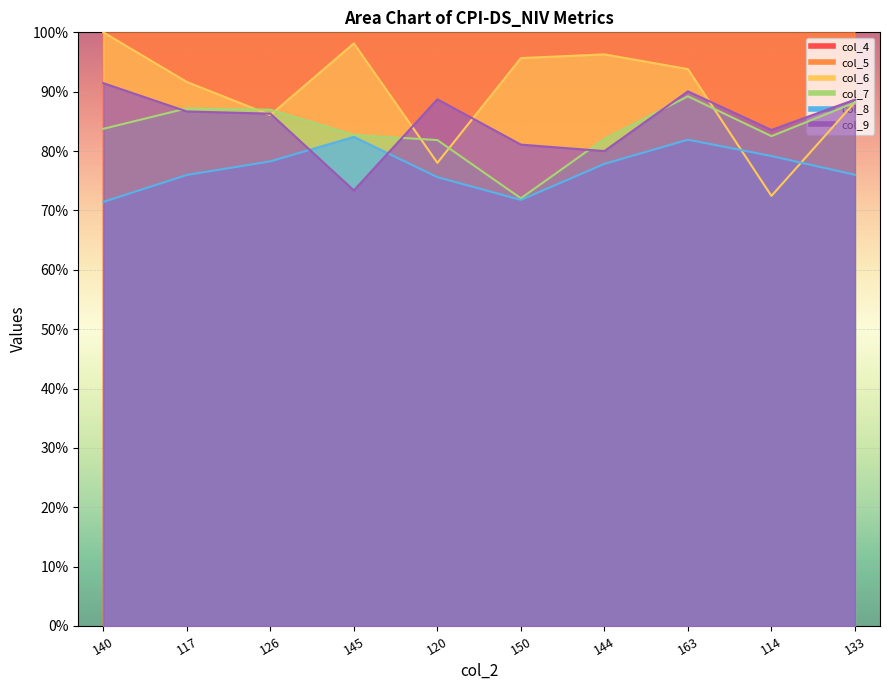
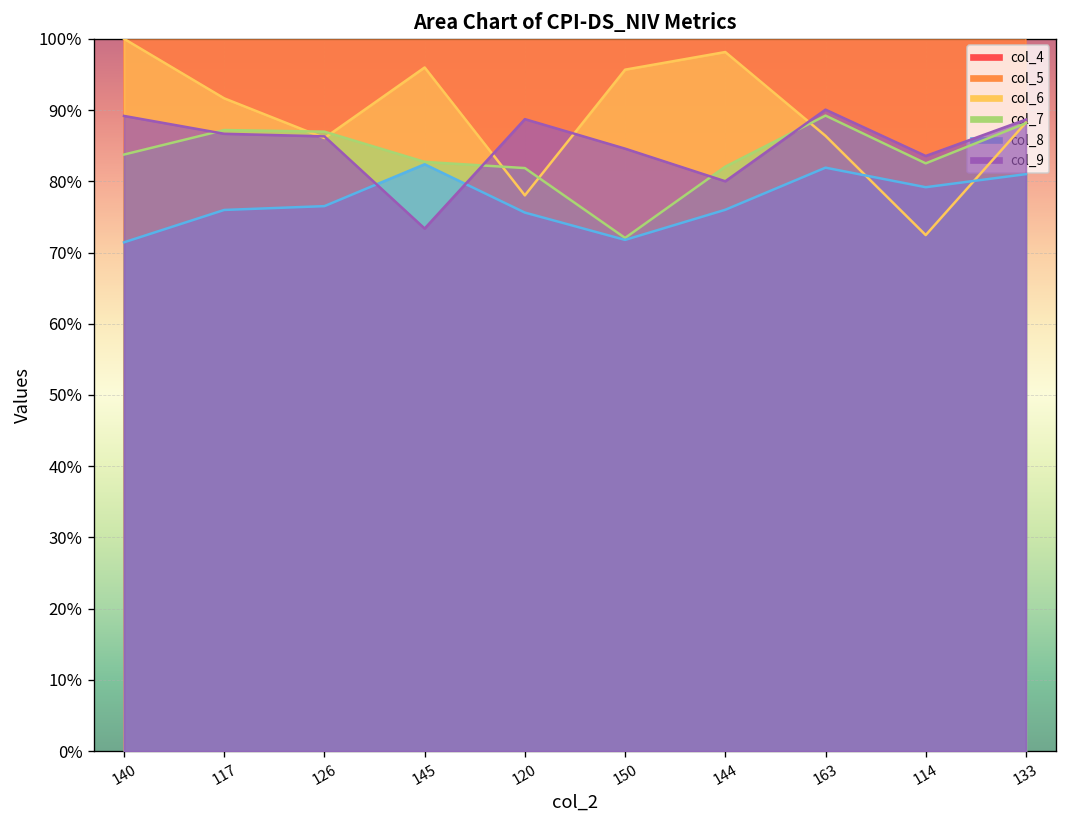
  {
    "col_6": {
      "140": "100%",
      "117": "92%",
-     "145": "98%",
+     "145": "96%",
      "120": "78%",
      "150": "96%",
-     "144": "96%",
-     "163": "94%",
+     "144": "98%",
+     "163": "86%",
      "114": "72%"
    },
    "col_7": {
      "140": "84%",
      "117": "87%",
      "126": "87%",
      "120": "82%",
      "144": "82%",
      "163": "89%",
      "114": "83%"
    },
    "col_8": {
      "140": "71%",
      "117": "76%",
-     "126": "78%",
+     "126": "77%",
      "120": "76%",
-     "144": "78%",
+     "144": "76%",
      "163": "82%",
      "114": "79%",
-     "133": "76%"
+     "133": "81%"
    },
    "col_9": {
-     "140": "91%",
+     "140": "89%",
      "117": "87%",
      "145": "73%",
      "120": "89%",
-     "150": "81%",
+     "150": "85%",
      "144": "80%",
      "163": "90%",
      "114": "84%"
    }
  }
